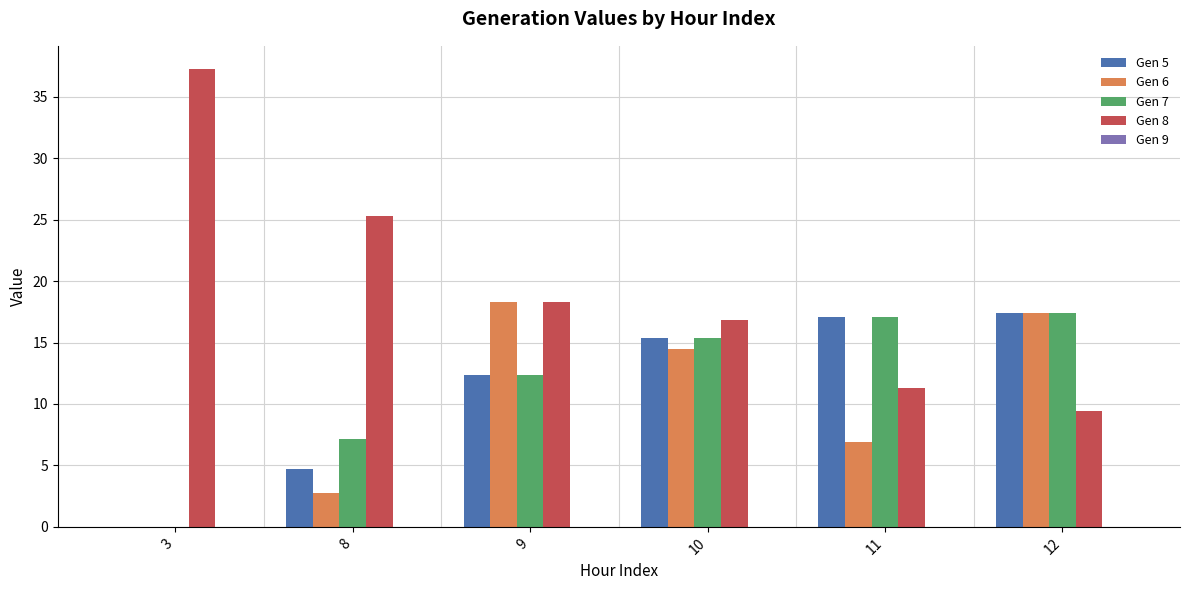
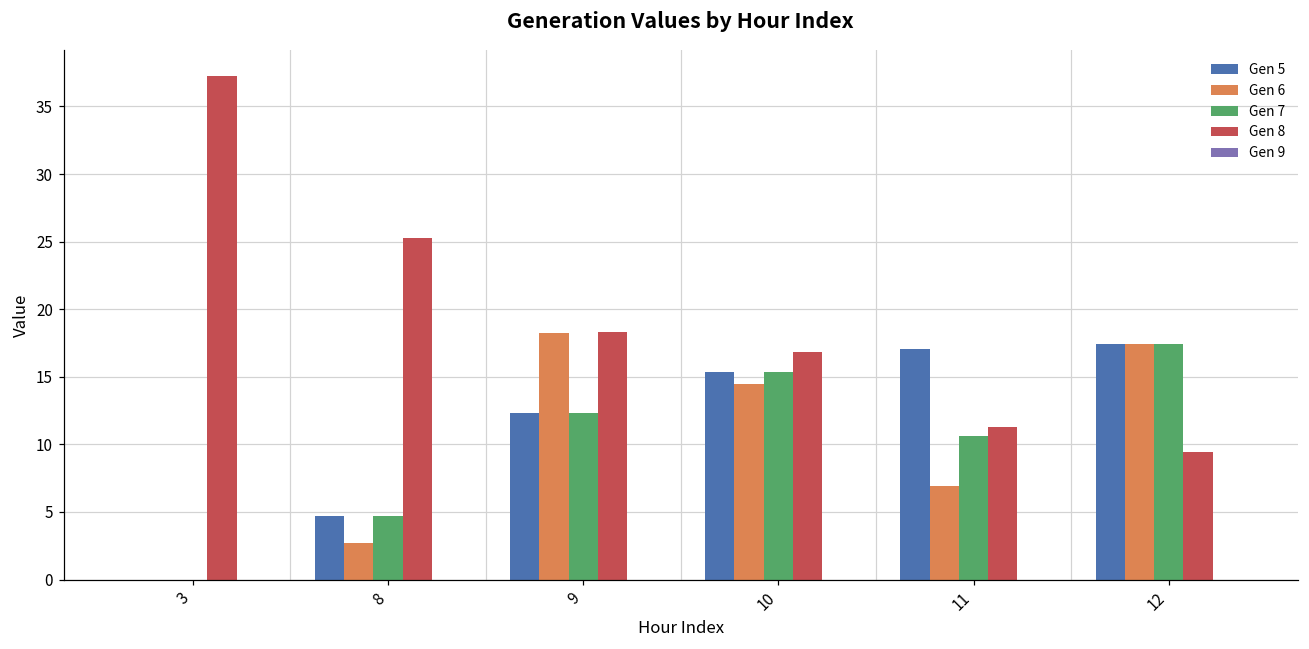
  {
    "Gen 7": {
      "3": 0.0,
-     "8": 7.2,
+     "8": 4.7,
      "9": 12.3,
      "10": 15.4,
-     "11": 17.1,
+     "11": 10.6,
      "12": 17.4
    }
  }
